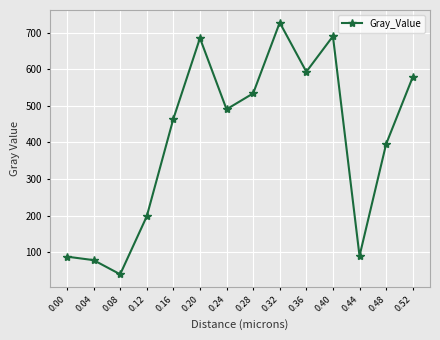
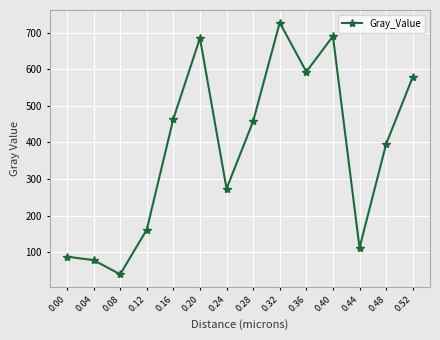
  {
    "0.00": 90,
    "0.04": 80,
    "0.08": 40,
-   "0.12": 200,
+   "0.12": 160,
    "0.16": 460,
    "0.20": 680,
-   "0.24": 490,
-   "0.28": 530,
+   "0.24": 270,
+   "0.28": 460,
    "0.32": 730,
    "0.36": 590,
    "0.40": 690,
-   "0.44": 90,
+   "0.44": 110,
    "0.48": 400,
    "0.52": 580
  }
